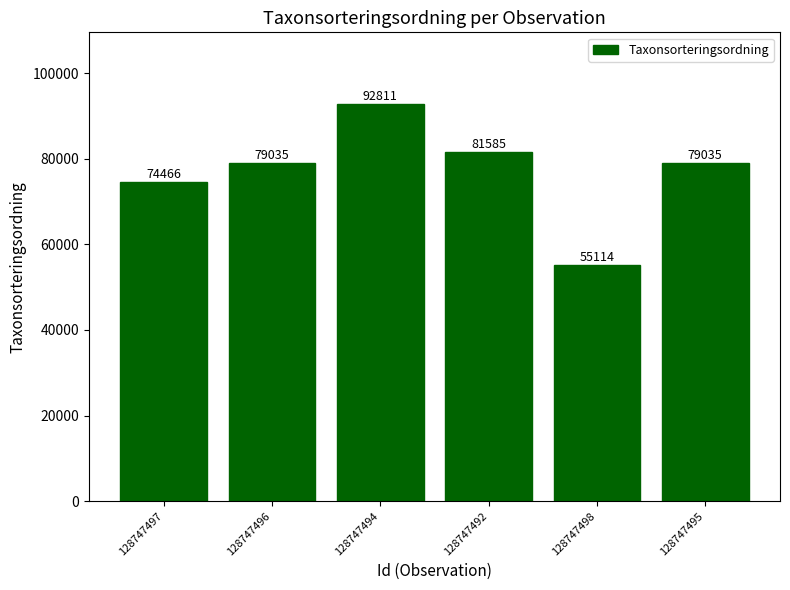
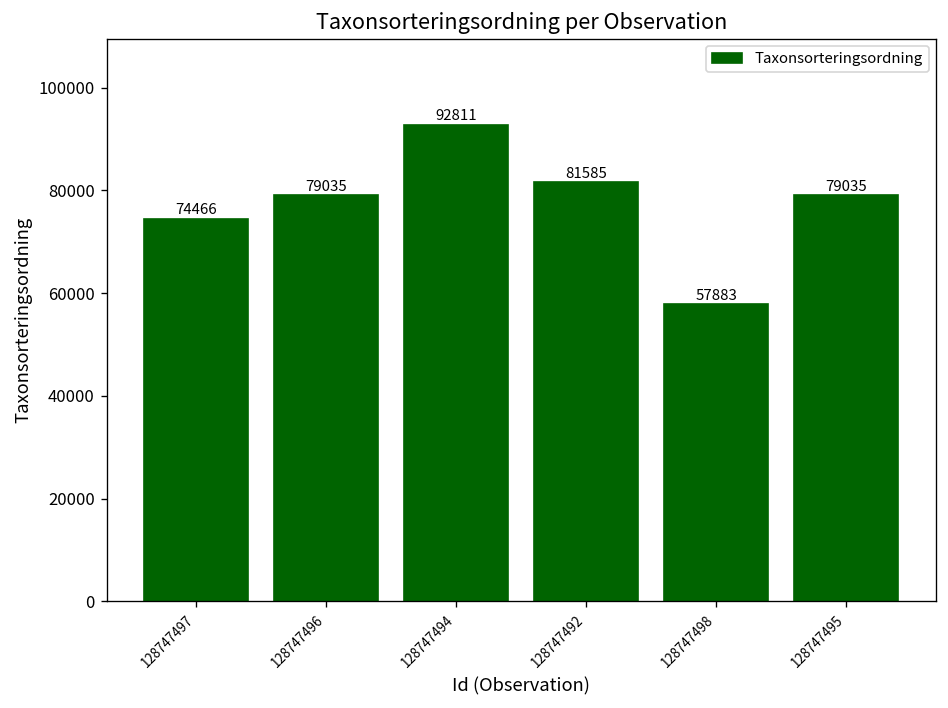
  {
    "128747497": 74466,
    "128747496": 79035,
    "128747494": 92811,
    "128747492": 81585,
-   "128747498": 55114,
+   "128747498": 57883,
    "128747495": 79035
  }
